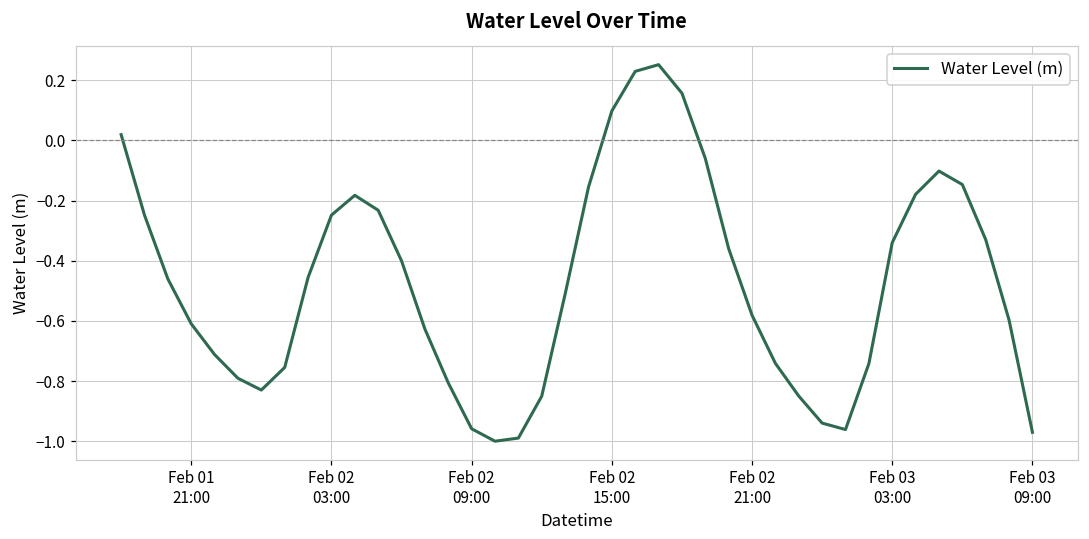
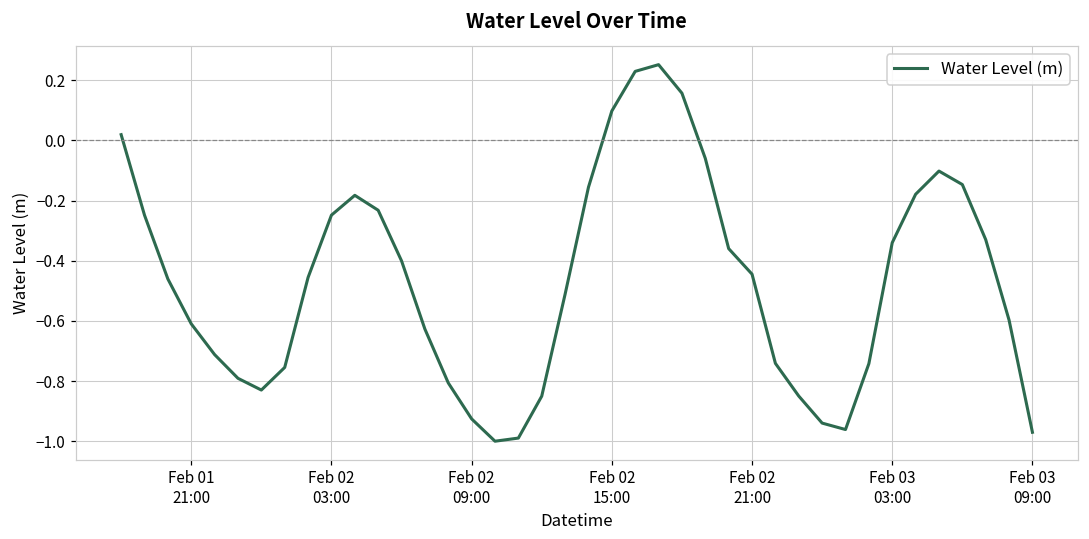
  {
    "Feb 01 21:00": -0.61,
    "Feb 02 03:00": -0.25,
-   "Feb 02 09:00": -0.96,
+   "Feb 02 09:00": -0.93,
    "Feb 02 15:00": 0.10,
-   "Feb 02 21:00": -0.58,
+   "Feb 02 21:00": -0.44,
    "Feb 03 03:00": -0.34,
    "Feb 03 09:00": -0.97
  }
